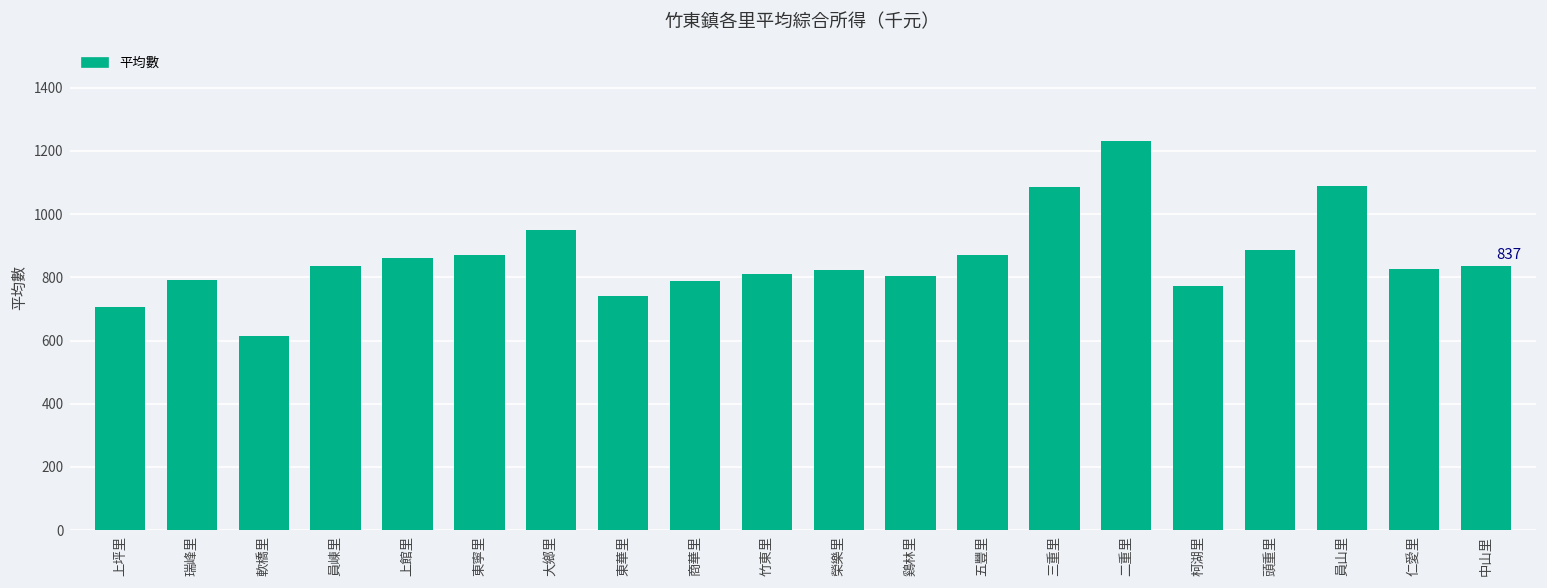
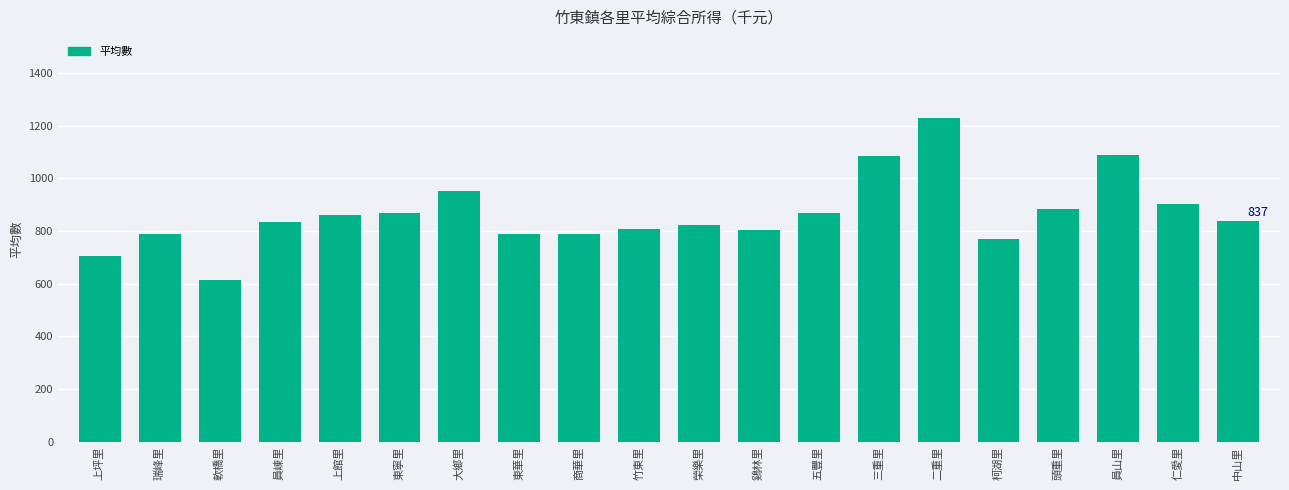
  {
    "上坪里": 710,
    "瑞峰里": 790,
    "軟橋里": 610,
    "員崠里": 840,
    "上館里": 860,
    "東寧里": 870,
    "大鄉里": 950,
-   "東華里": 740,
+   "東華里": 790,
    "商華里": 790,
    "竹東里": 810,
    "榮樂里": 820,
    "鷄林里": 810,
    "五豐里": 870,
    "三重里": 1090,
    "二重里": 1230,
    "柯湖里": 770,
    "頭重里": 890,
    "員山里": 1090,
-   "仁愛里": 830
+   "仁愛里": 900
  }
